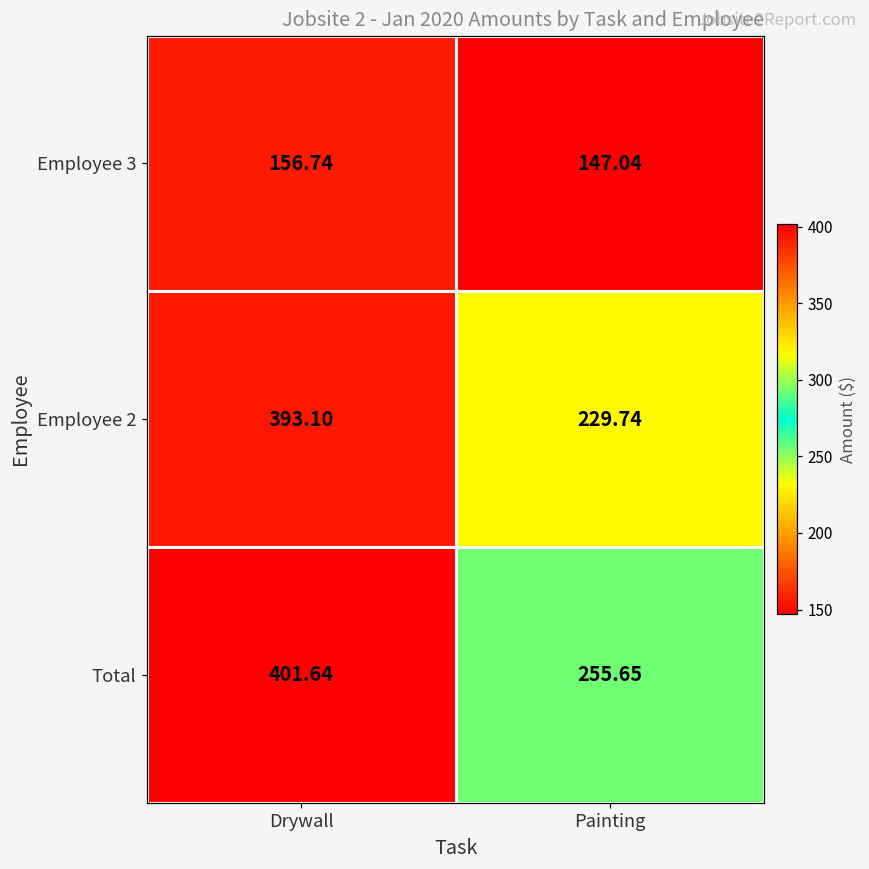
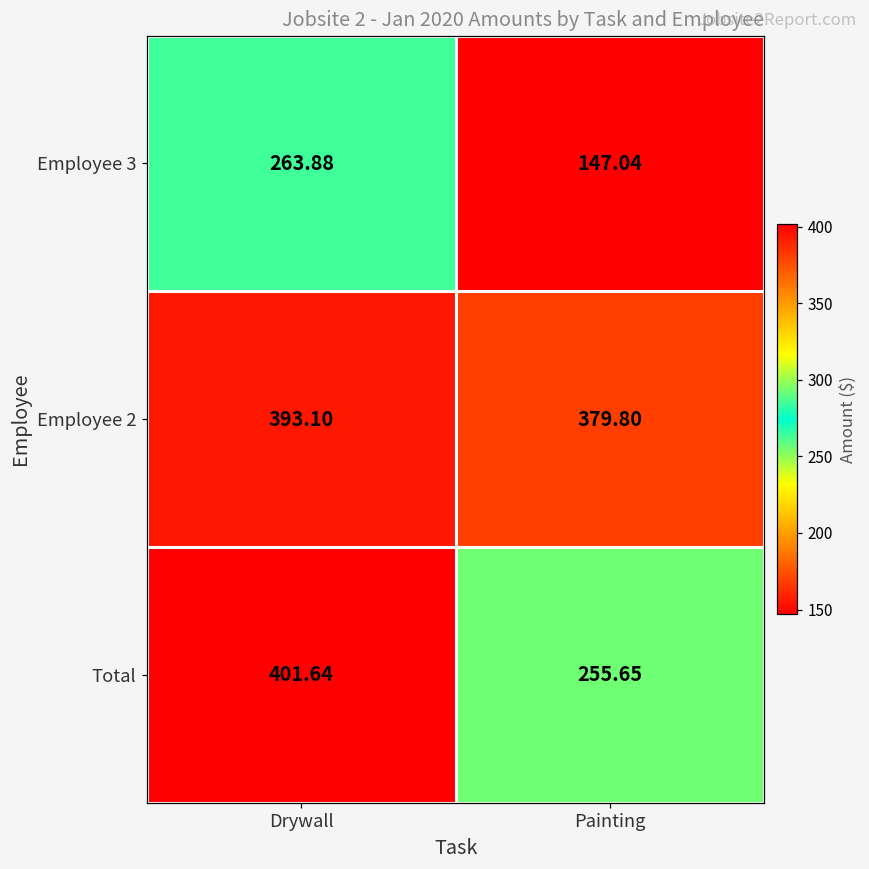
  {
    "Employee 3": {
-     "Drywall": 156.74,
+     "Drywall": 263.88,
      "Painting": 147.04
    },
    "Employee 2": {
      "Drywall": 393.10,
-     "Painting": 229.74
+     "Painting": 379.80
    },
    "Total": {
      "Drywall": 401.64,
      "Painting": 255.65
    }
  }
